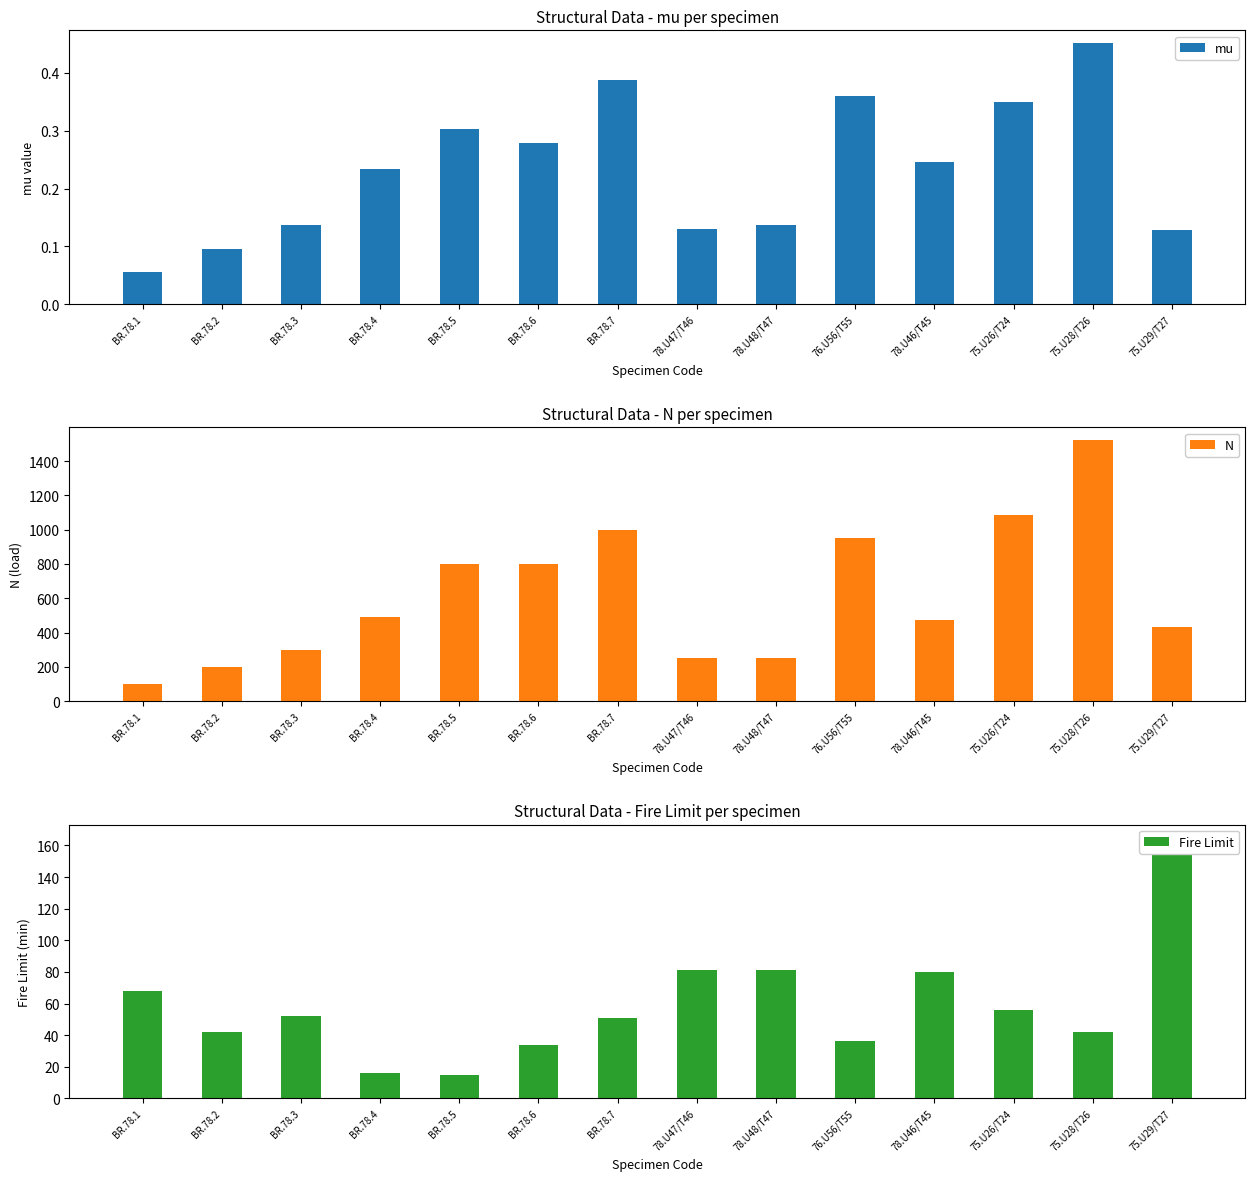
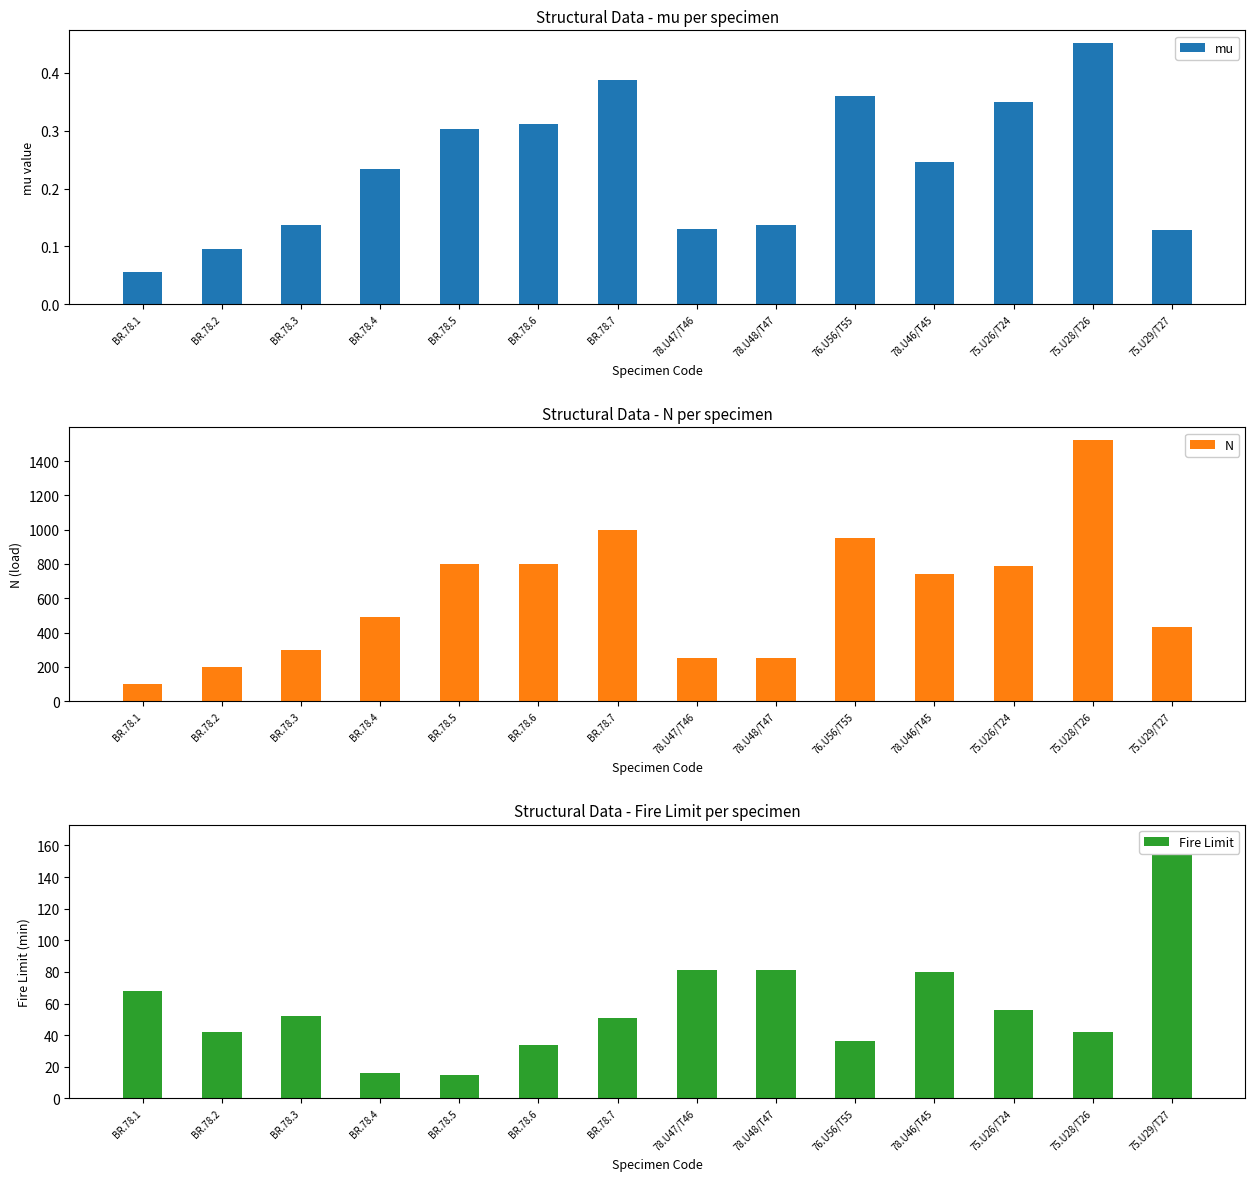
  {
    "Structural Data - mu per specimen": {
      "BR.78.1": 0.06,
      "BR.78.2": 0.10,
      "BR.78.3": 0.14,
      "BR.78.4": 0.23,
      "BR.78.5": 0.30,
-     "BR.78.6": 0.28,
+     "BR.78.6": 0.31,
      "BR.78.7": 0.39,
      "78.U47/T46": 0.13,
      "78.U48/T47": 0.14,
      "76.U56/T55": 0.36,
      "78.U46/T45": 0.25,
      "75.U26/T24": 0.35,
      "75.U28/T26": 0.45,
      "75.U29/T27": 0.13
    },
    "Structural Data - N per specimen": {
      "BR.78.1": 100,
      "BR.78.2": 200,
      "BR.78.3": 300,
      "BR.78.4": 490,
      "BR.78.5": 800,
      "BR.78.6": 800,
      "BR.78.7": 1000,
      "78.U47/T46": 250,
      "78.U48/T47": 250,
      "76.U56/T55": 950,
-     "78.U46/T45": 470,
-     "75.U26/T24": 1090,
+     "78.U46/T45": 740,
+     "75.U26/T24": 790,
      "75.U28/T26": 1520,
      "75.U29/T27": 430
    },
    "Structural Data - Fire Limit per specimen": {
      "BR.78.1": 68,
      "BR.78.2": 42,
      "BR.78.3": 52,
      "BR.78.4": 16,
      "BR.78.5": 15,
      "BR.78.6": 34,
      "BR.78.7": 51,
      "78.U47/T46": 81,
      "78.U48/T47": 81,
      "76.U56/T55": 36,
      "78.U46/T45": 80,
      "75.U26/T24": 56,
      "75.U28/T26": 42
    }
  }
